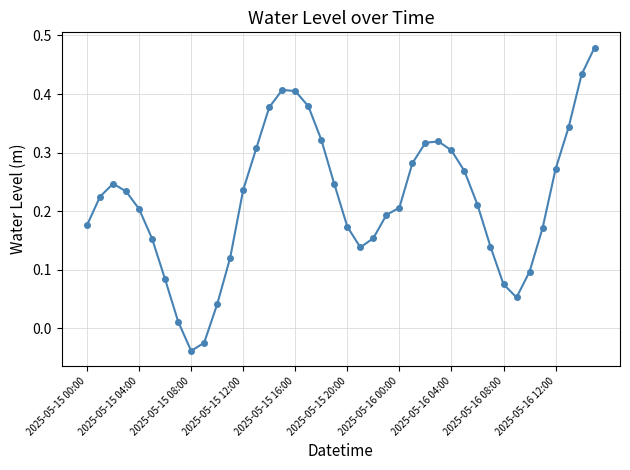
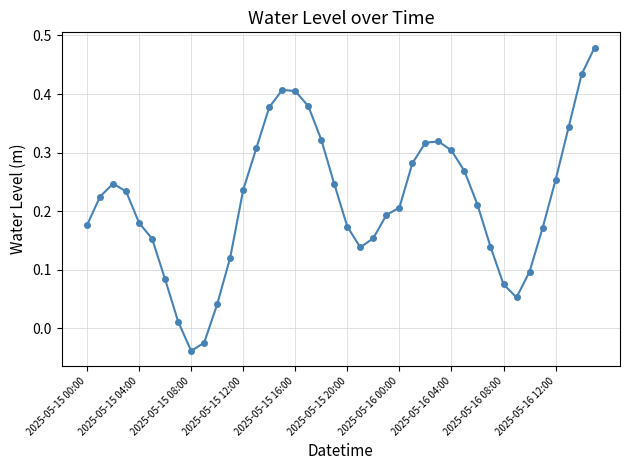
  {
    "2025-05-15 00:00": 0.18,
-   "2025-05-15 04:00": 0.20,
+   "2025-05-15 04:00": 0.18,
    "2025-05-15 08:00": -0.04,
    "2025-05-15 12:00": 0.24,
    "2025-05-15 16:00": 0.41,
    "2025-05-15 20:00": 0.17,
    "2025-05-16 00:00": 0.21,
    "2025-05-16 04:00": 0.30,
    "2025-05-16 08:00": 0.08,
-   "2025-05-16 12:00": 0.27
+   "2025-05-16 12:00": 0.25
  }
